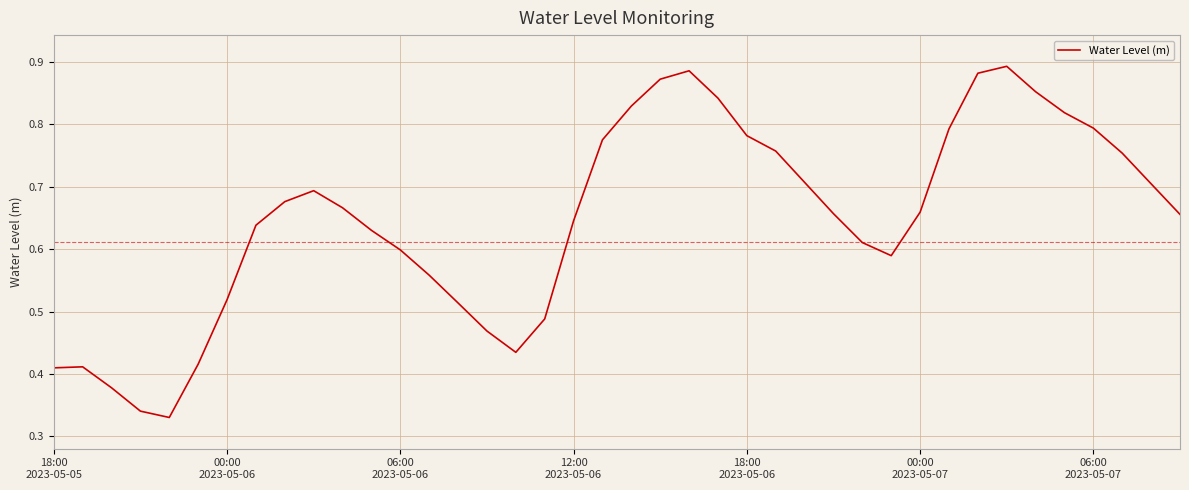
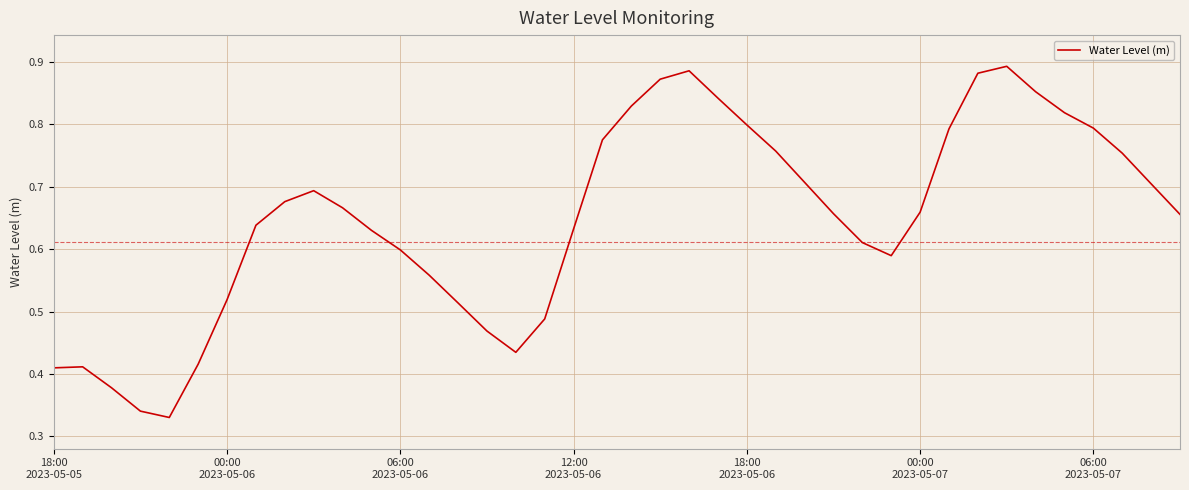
  {
    "18:00 2023-05-05": 0.41,
    "00:00 2023-05-06": 0.52,
    "06:00 2023-05-06": 0.60,
-   "12:00 2023-05-06": 0.65,
-   "18:00 2023-05-06": 0.78,
+   "12:00 2023-05-06": 0.63,
+   "18:00 2023-05-06": 0.80,
    "00:00 2023-05-07": 0.66,
    "06:00 2023-05-07": 0.79
  }
